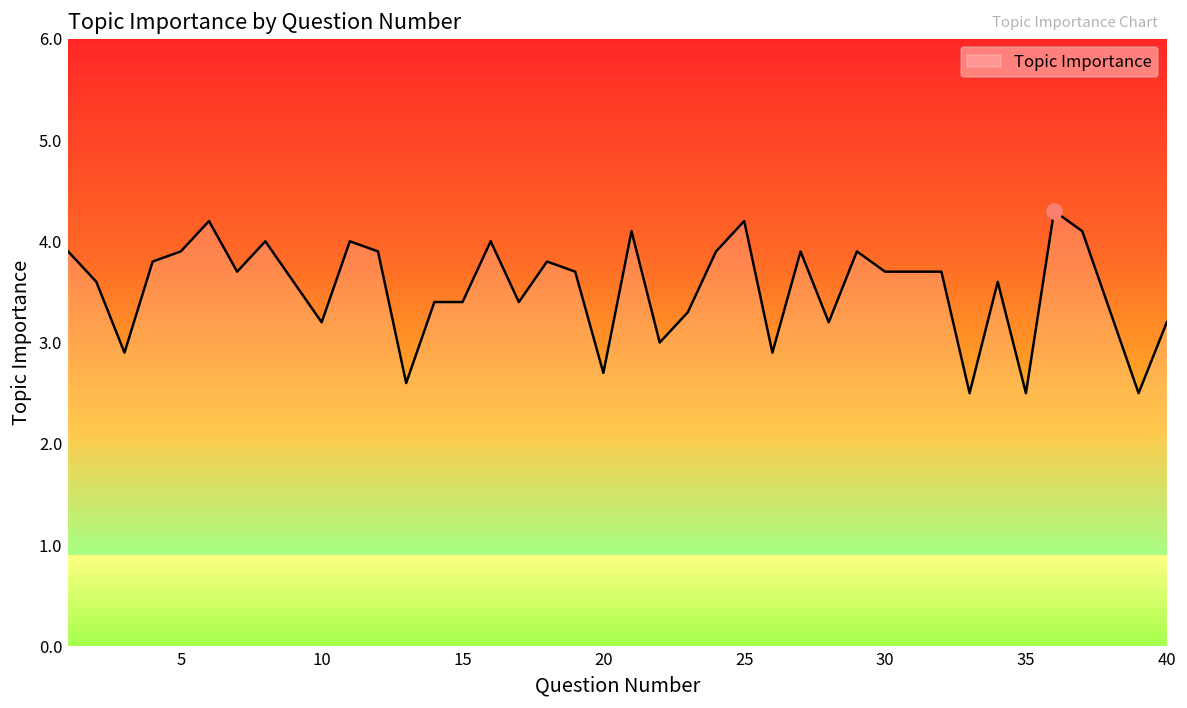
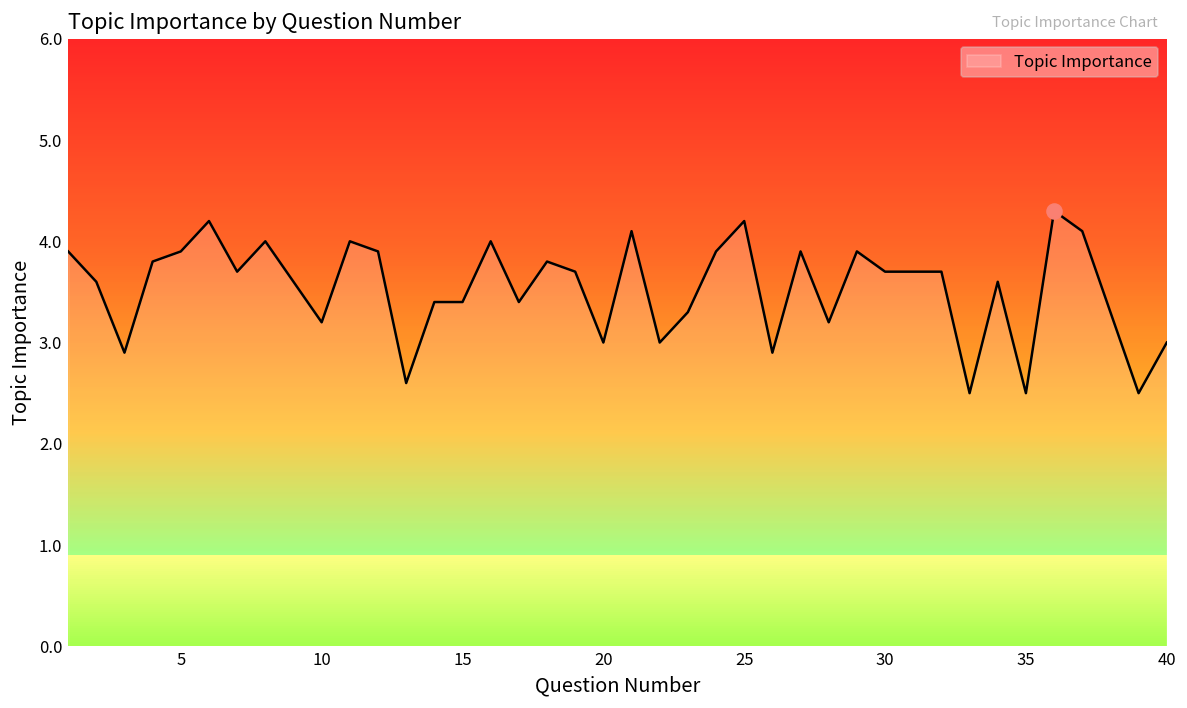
  {
    "Topic Importance": {
      "5": 3.9,
      "10": 3.2,
      "15": 3.4,
-     "20": 2.7,
+     "20": 3.0,
      "25": 4.2,
      "30": 3.7,
      "35": 2.5,
-     "40": 3.2
+     "40": 3.0
    }
  }
